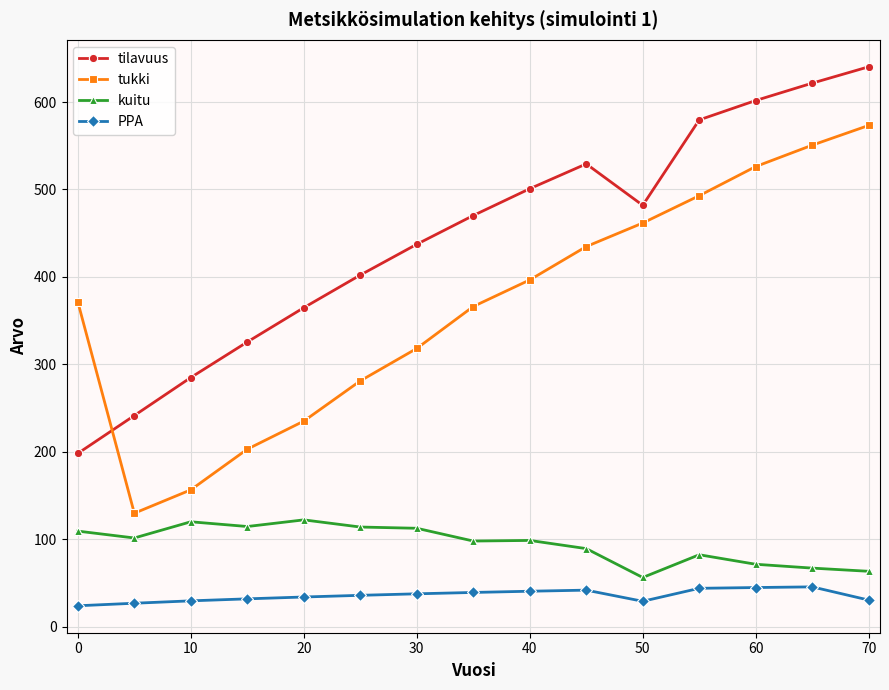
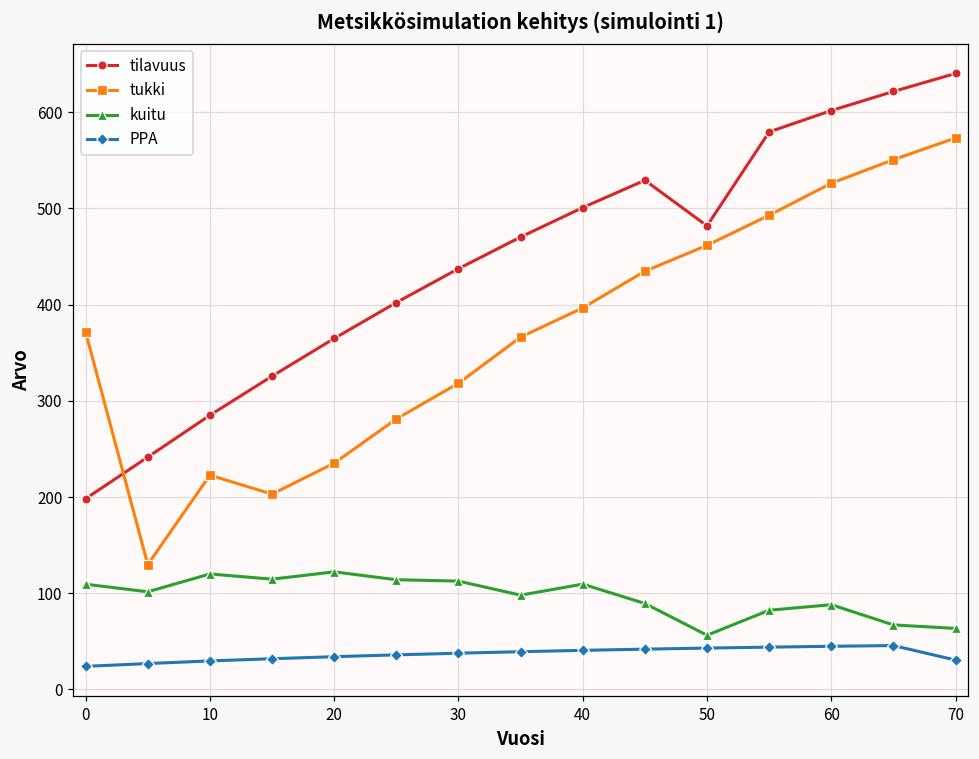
  {
    "tilavuus": {
      "0": 200,
      "10": 290,
      "20": 360,
      "30": 440,
      "40": 500,
      "50": 480,
      "60": 600,
      "70": 640
    },
    "tukki": {
      "0": 370,
-     "10": 160,
+     "10": 220,
      "20": 240,
      "30": 320,
      "40": 400,
      "50": 460,
      "60": 530,
      "70": 570
    },
    "kuitu": {
      "0": 110,
      "10": 120,
      "20": 120,
      "30": 110,
-     "40": 100,
+     "40": 110,
      "50": 60,
-     "60": 70,
+     "60": 90,
      "70": 60
    },
    "PPA": {
      "0": 20,
      "10": 30,
      "20": 30,
      "30": 40,
      "40": 40,
-     "50": 30,
+     "50": 40,
      "60": 40,
      "70": 30
    }
  }
